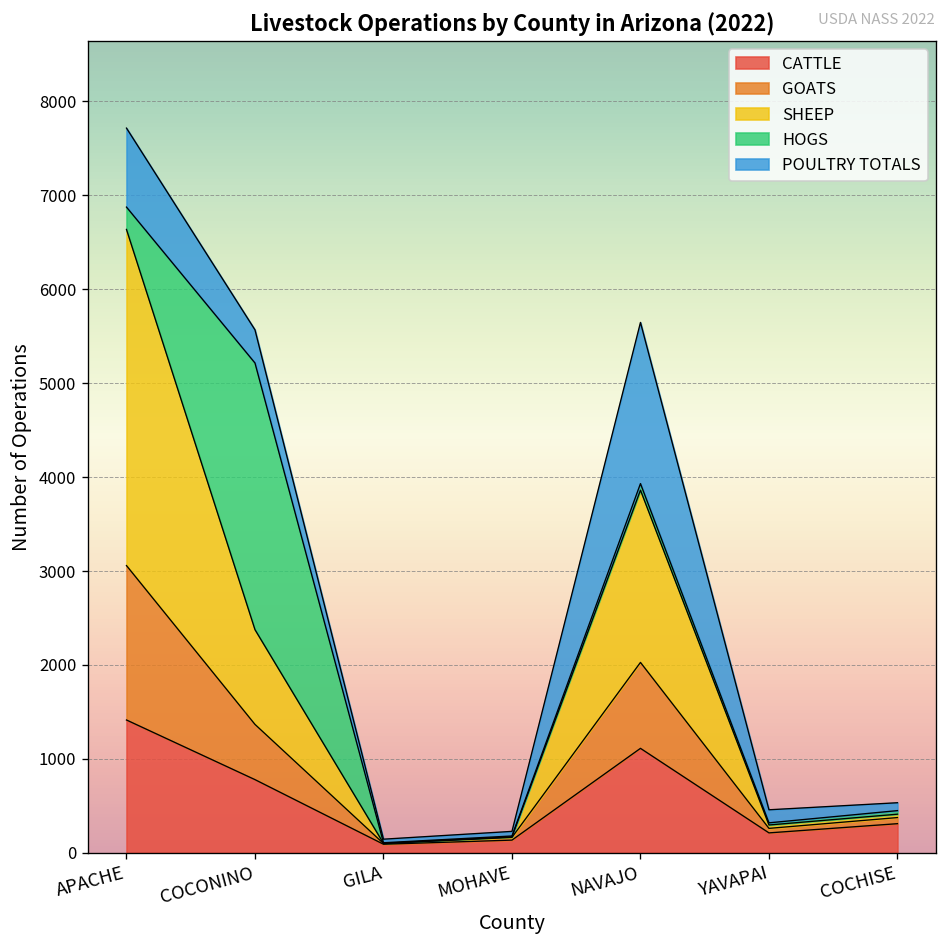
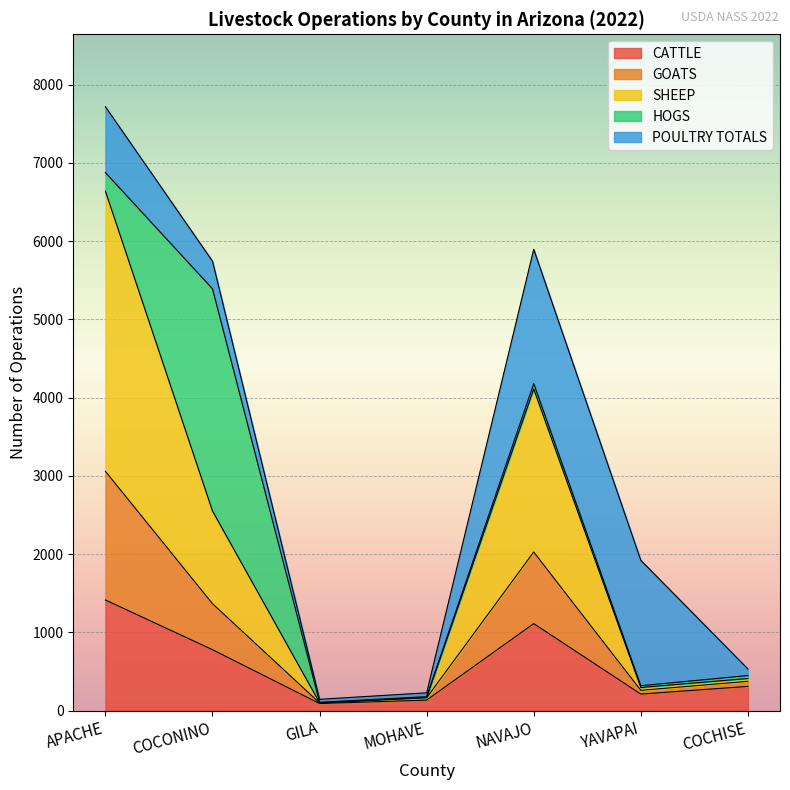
  {
    "SHEEP": {
      "APACHE": 3600,
-     "COCONINO": 1000,
-     "NAVAJO": 1800,
+     "COCONINO": 1200,
+     "NAVAJO": 2100,
      "COCHISE": 0
    },
    "HOGS": {
      "APACHE": 200,
      "COCONINO": 2800,
      "NAVAJO": 100,
      "COCHISE": 0
    },
    "POULTRY TOTALS": {
      "APACHE": 800,
      "COCONINO": 400,
      "GILA": 0,
      "MOHAVE": 0,
      "NAVAJO": 1700,
-     "YAVAPAI": 100,
+     "YAVAPAI": 1600,
      "COCHISE": 100
    }
  }
